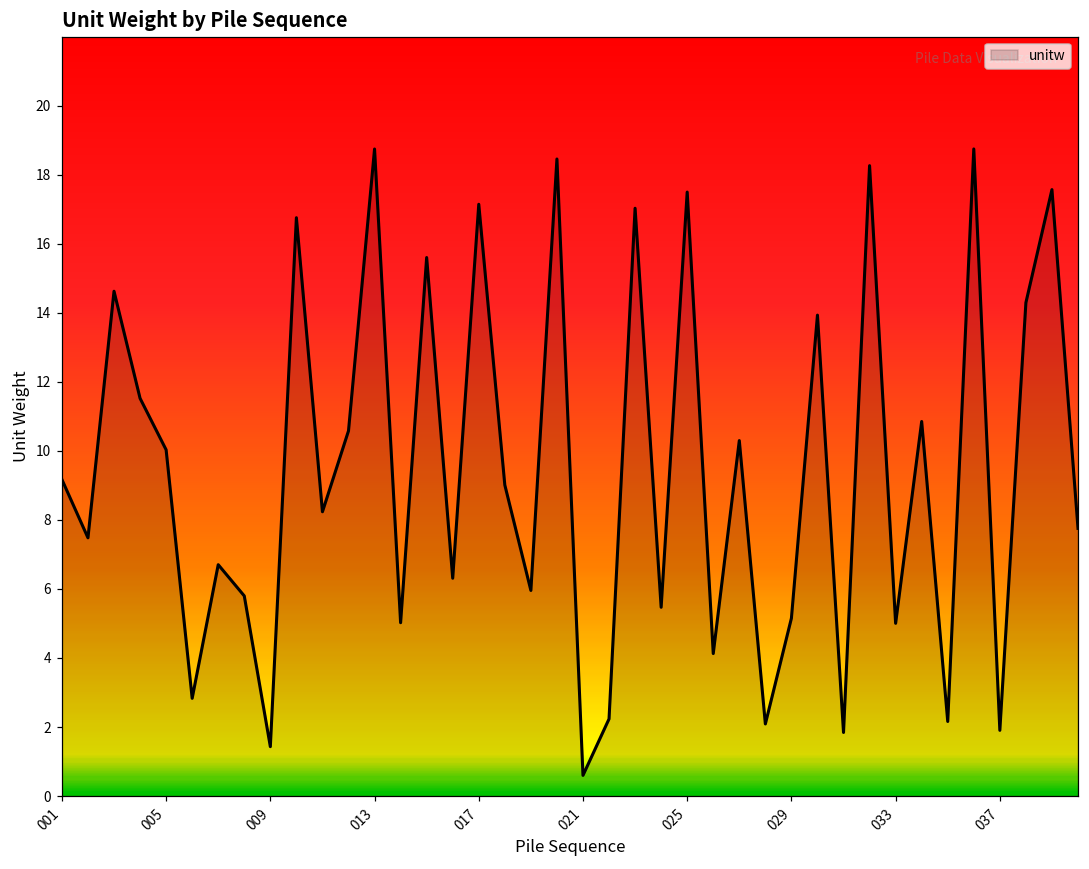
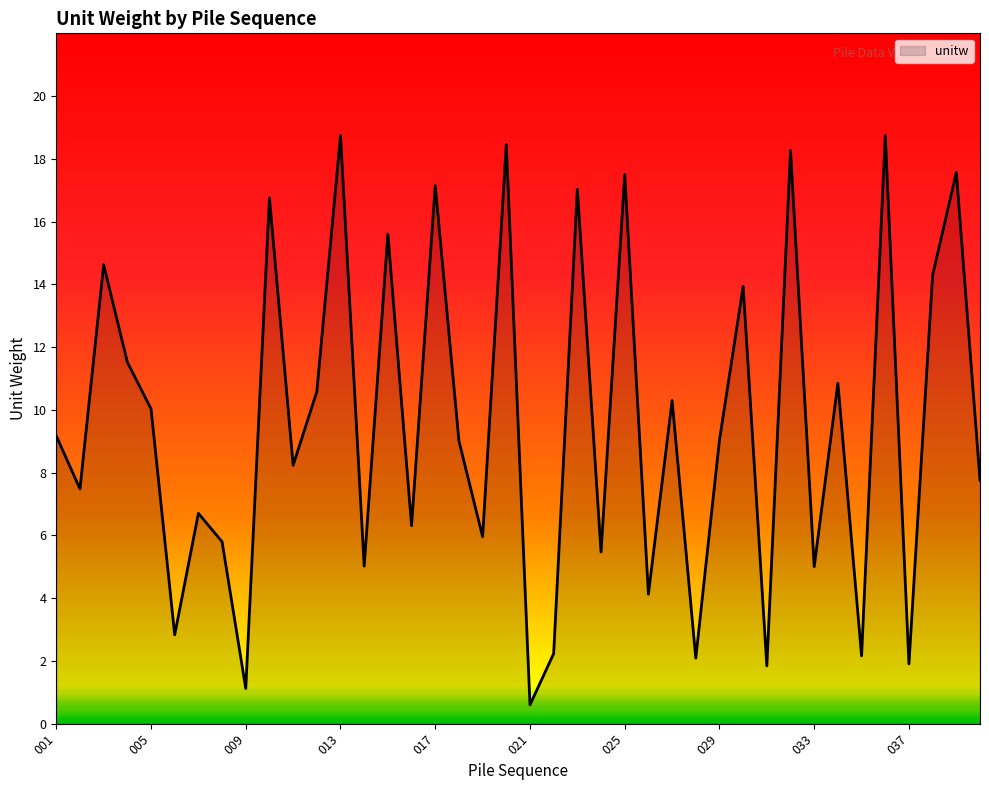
  {
    "001": 9.2,
    "005": 10.0,
-   "009": 1.4,
+   "009": 1.1,
    "013": 18.7,
    "017": 17.1,
    "021": 0.6,
    "025": 17.5,
-   "029": 5.2,
+   "029": 9.0,
    "033": 5.0,
    "037": 1.9
  }
